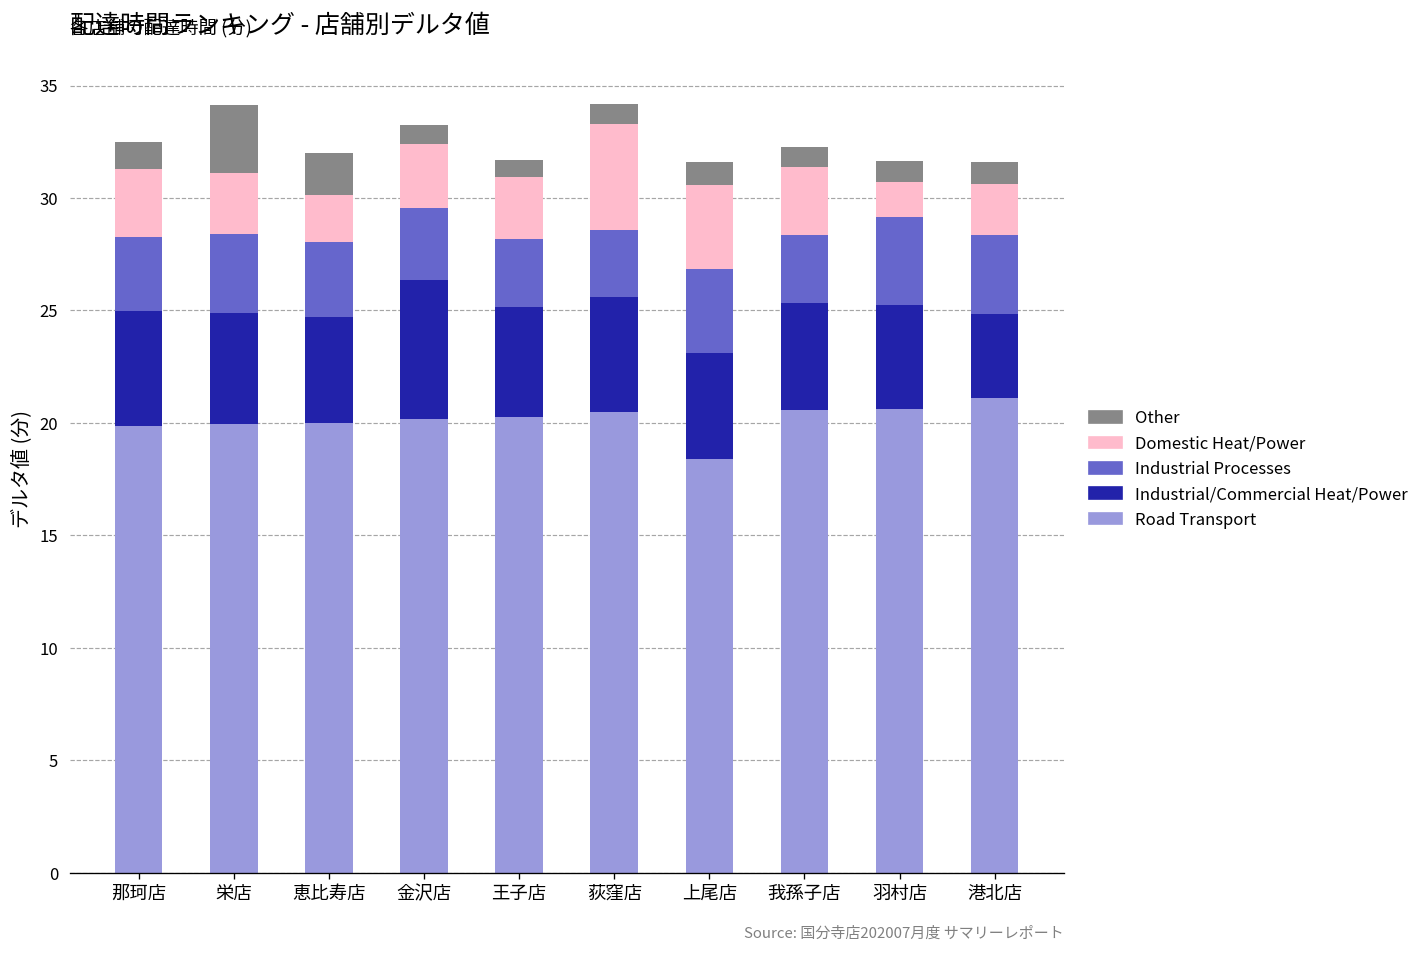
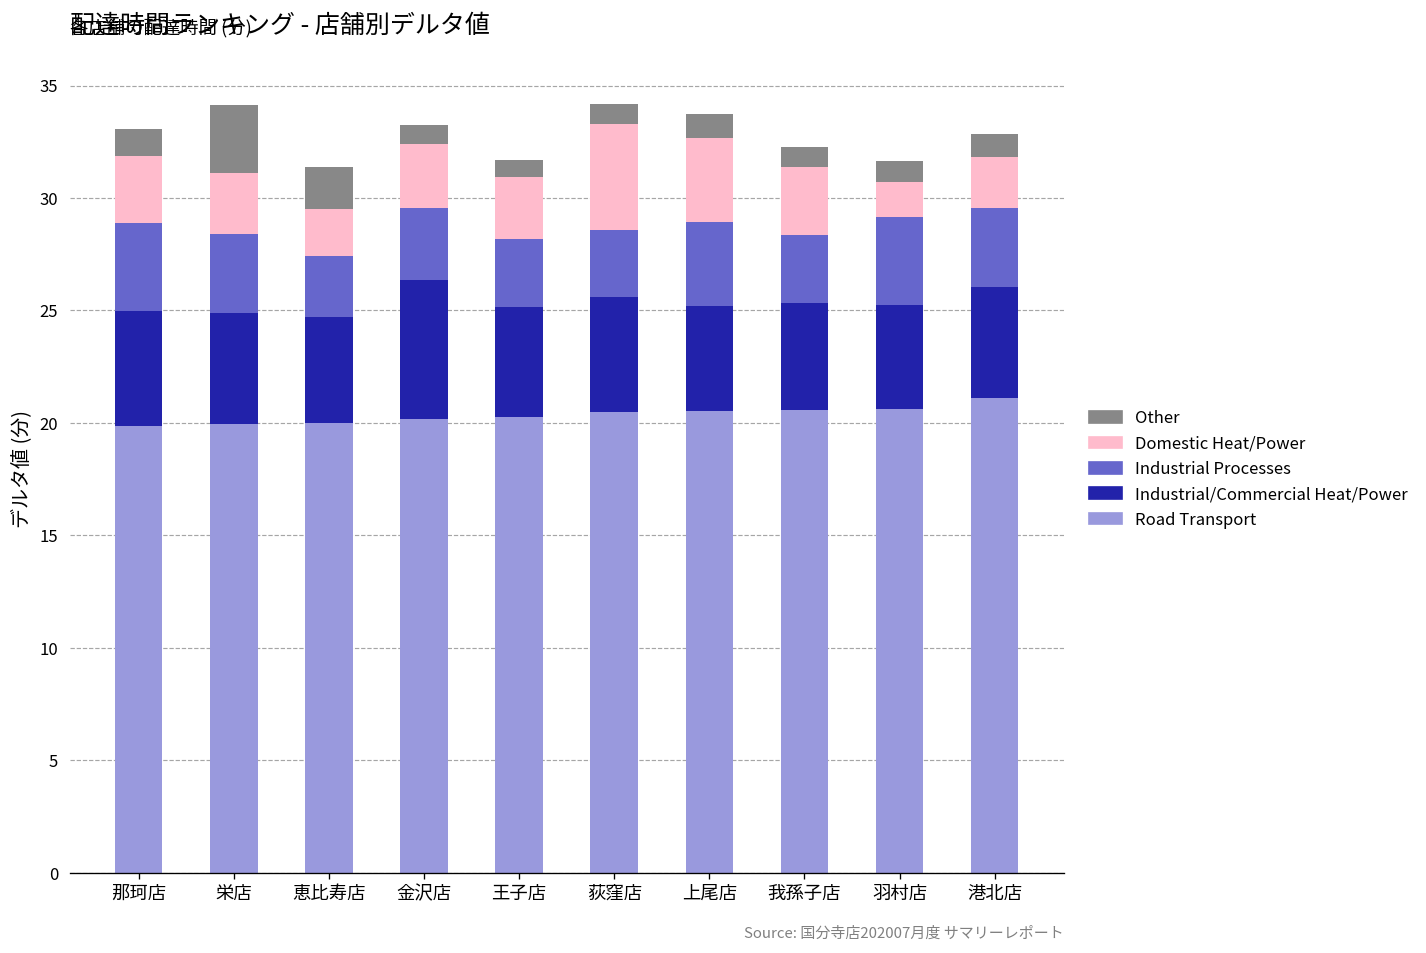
  {
    "Road Transport": {
      "那珂店": 19.9,
      "栄店": 20.0,
      "恵比寿店": 20.0,
      "金沢店": 20.2,
      "王子店": 20.3,
      "荻窪店": 20.5,
-     "上尾店": 18.4,
+     "上尾店": 20.5,
      "我孫子店": 20.6,
      "羽村店": 20.6,
      "港北店": 21.1
    },
    "Industrial/Commercial Heat/Power": {
      "那珂店": 5.1,
      "栄店": 4.9,
      "恵比寿店": 4.7,
      "金沢店": 6.2,
      "王子店": 4.9,
      "荻窪店": 5.1,
      "上尾店": 4.7,
      "我孫子店": 4.7,
      "羽村店": 4.6,
-     "港北店": 3.7
+     "港北店": 4.9
    },
    "Industrial Processes": {
-     "那珂店": 3.3,
+     "那珂店": 3.9,
      "栄店": 3.5,
-     "恵比寿店": 3.3,
+     "恵比寿店": 2.7,
      "金沢店": 3.2,
      "王子店": 3.1,
      "荻窪店": 3.0,
      "上尾店": 3.7,
      "我孫子店": 3.0,
      "羽村店": 3.9,
      "港北店": 3.5
    },
    "Domestic Heat/Power": {
      "那珂店": 3.0,
      "栄店": 2.7,
      "恵比寿店": 2.1,
      "金沢店": 2.8,
      "王子店": 2.8,
      "荻窪店": 4.7,
      "上尾店": 3.7,
      "我孫子店": 3.0,
      "羽村店": 1.6,
      "港北店": 2.2
    },
    "Other": {
      "那珂店": 1.2,
      "栄店": 3.0,
      "恵比寿店": 1.9,
      "金沢店": 0.9,
      "王子店": 0.8,
      "荻窪店": 0.9,
      "上尾店": 1.0,
      "我孫子店": 0.9,
      "羽村店": 1.0,
      "港北店": 1.0
    }
  }
